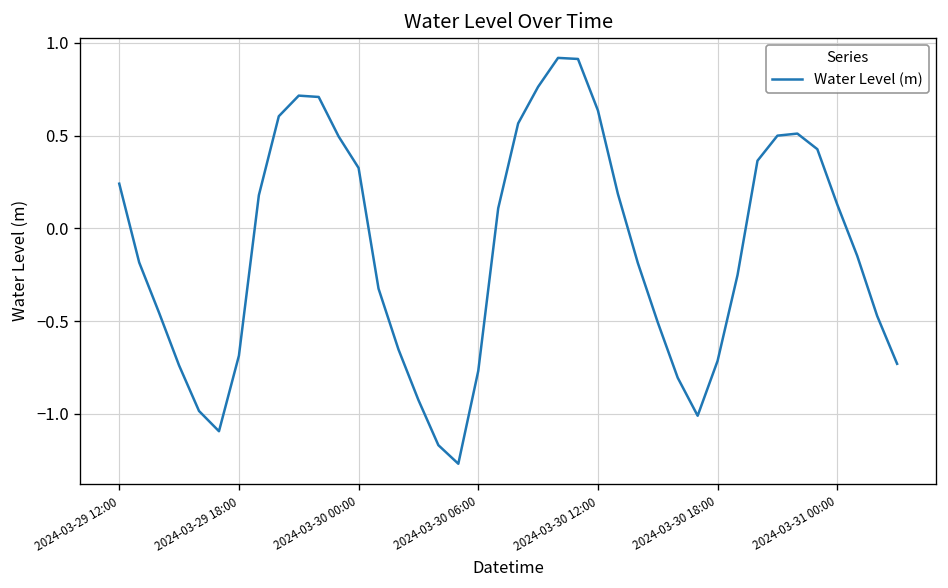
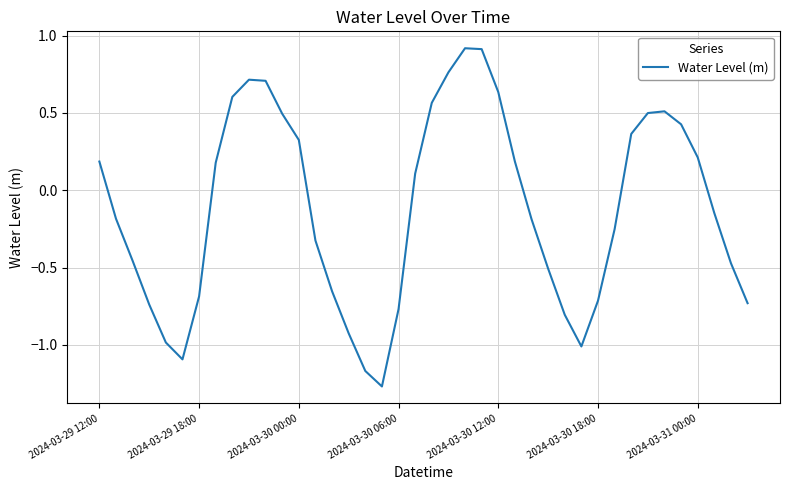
  {
-   "2024-03-29 12:00": 0.24,
+   "2024-03-29 12:00": 0.19,
    "2024-03-29 18:00": -0.69,
    "2024-03-30 00:00": 0.33,
    "2024-03-30 06:00": -0.77,
    "2024-03-30 12:00": 0.64,
    "2024-03-30 18:00": -0.71,
-   "2024-03-31 00:00": 0.13
+   "2024-03-31 00:00": 0.21
  }
